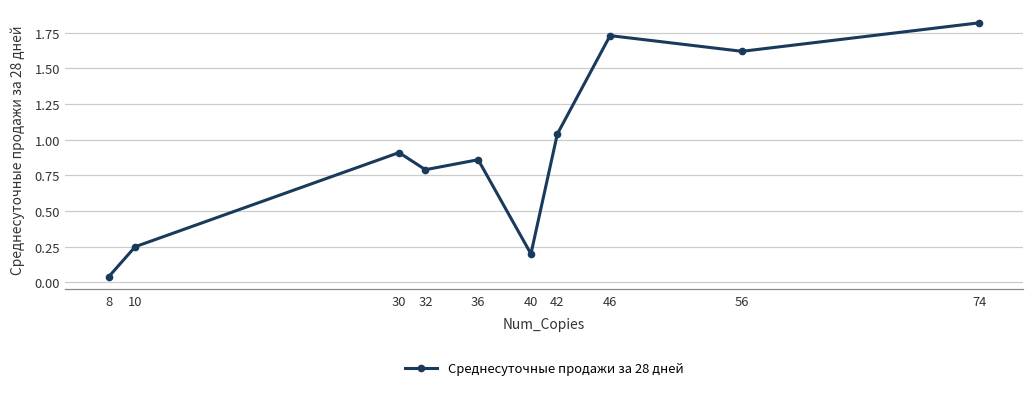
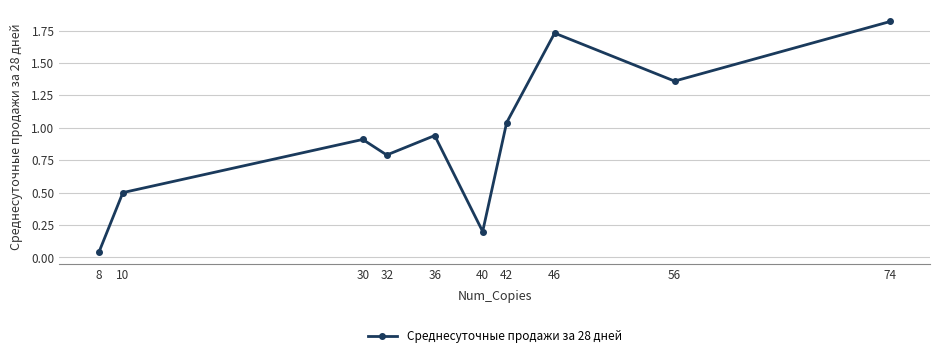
  {
    "8": 0.04,
-   "10": 0.25,
+   "10": 0.50,
    "30": 0.91,
    "32": 0.79,
-   "36": 0.86,
+   "36": 0.94,
    "40": 0.20,
    "42": 1.04,
    "46": 1.73,
-   "56": 1.62,
+   "56": 1.36,
    "74": 1.82
  }
